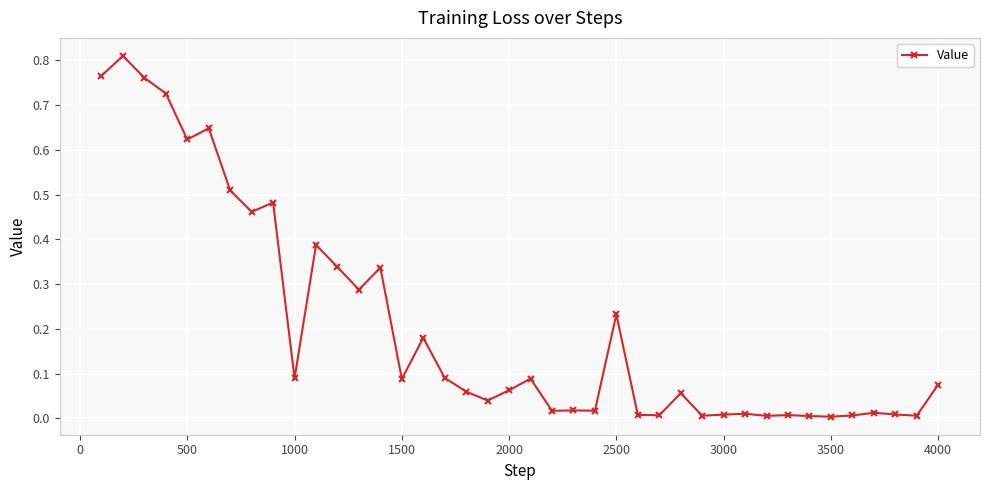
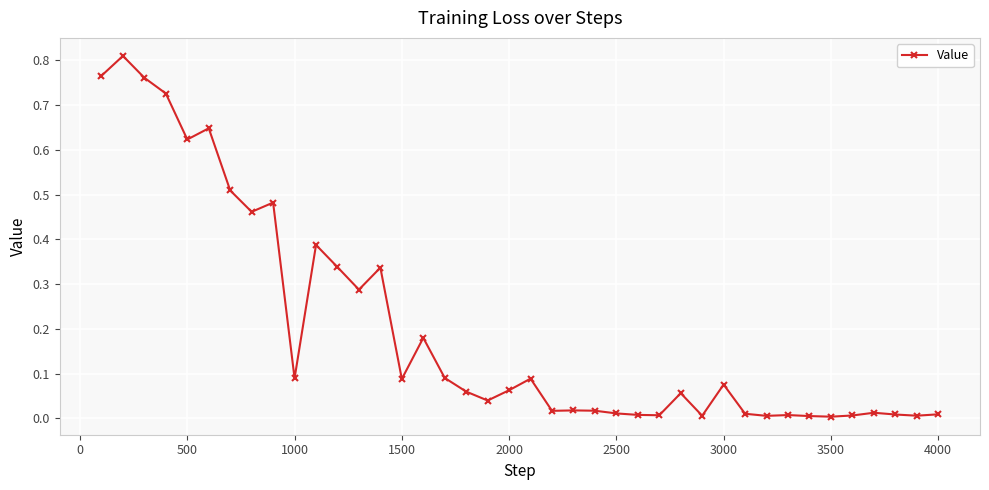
  {
    "500": 0.62,
    "1000": 0.09,
    "1500": 0.09,
    "2000": 0.06,
-   "2500": 0.23,
-   "3000": 0.01,
+   "2500": 0.01,
+   "3000": 0.08,
    "3500": 0.00,
-   "4000": 0.08
+   "4000": 0.01
  }
